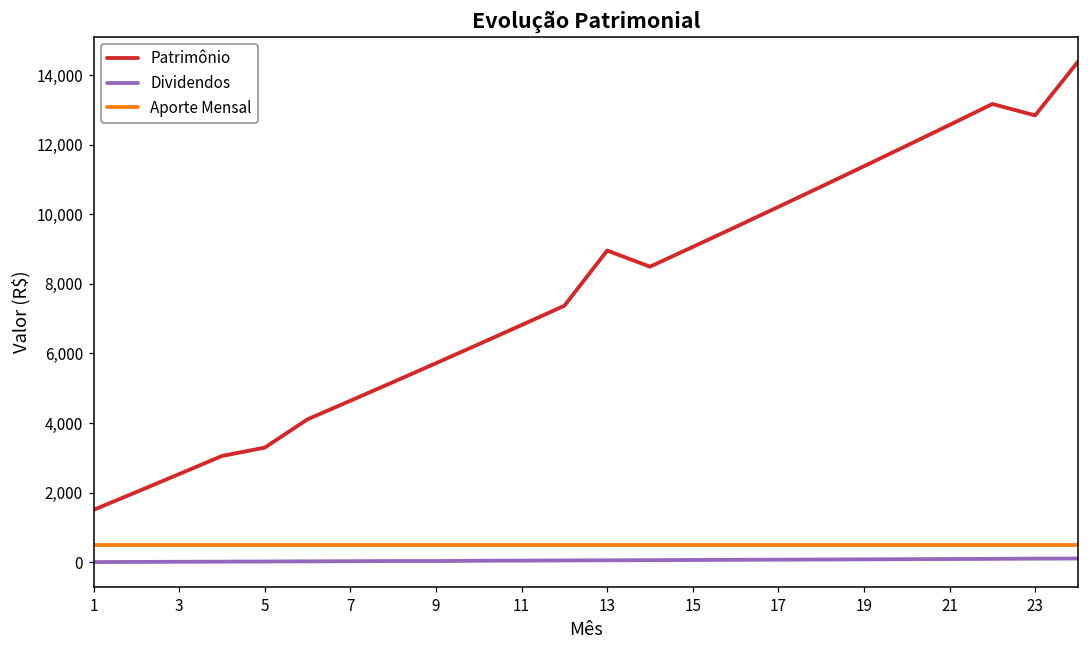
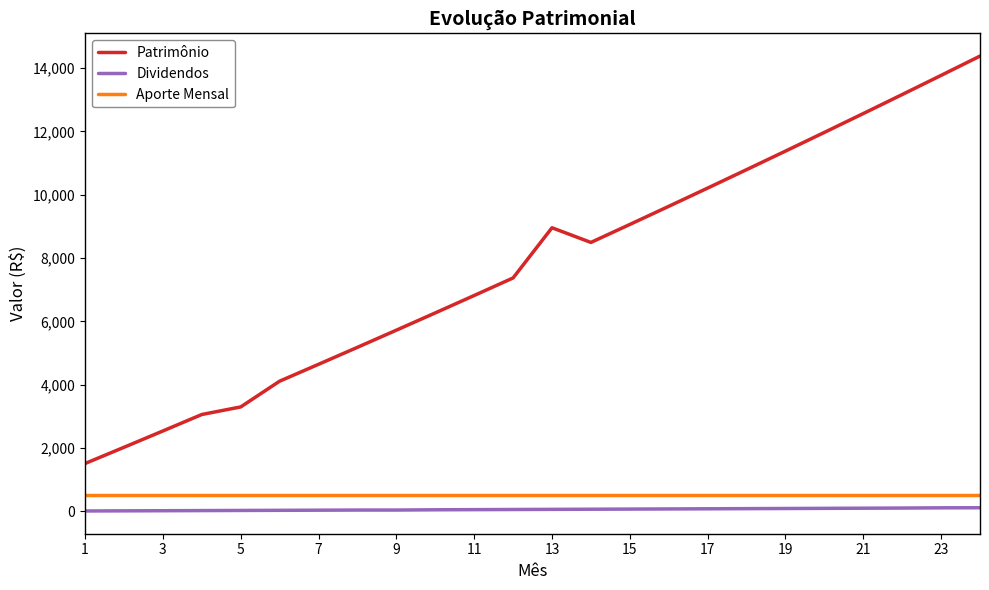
  {
    "Patrimônio": {
      "1": "1,500",
      "3": "2,500",
      "5": "3,300",
      "7": "4,600",
      "9": "5,700",
      "11": "6,800",
      "13": "9,000",
      "15": "9,100",
      "17": "10,200",
      "19": "11,400",
      "21": "12,600",
-     "23": "12,800"
+     "23": "13,800"
    },
    "Dividendos": {
      "1": "0",
      "3": "0",
      "5": "0",
      "7": "0",
      "9": "0",
      "11": "100",
      "13": "100",
      "15": "100",
      "17": "100",
      "19": "100",
      "21": "100",
      "23": "100"
    },
    "Aporte Mensal": {
      "1": "500",
      "3": "500",
      "5": "500",
      "7": "500",
      "9": "500",
      "11": "500",
      "13": "500",
      "15": "500",
      "17": "500",
      "19": "500",
      "21": "500",
      "23": "500"
    }
  }
